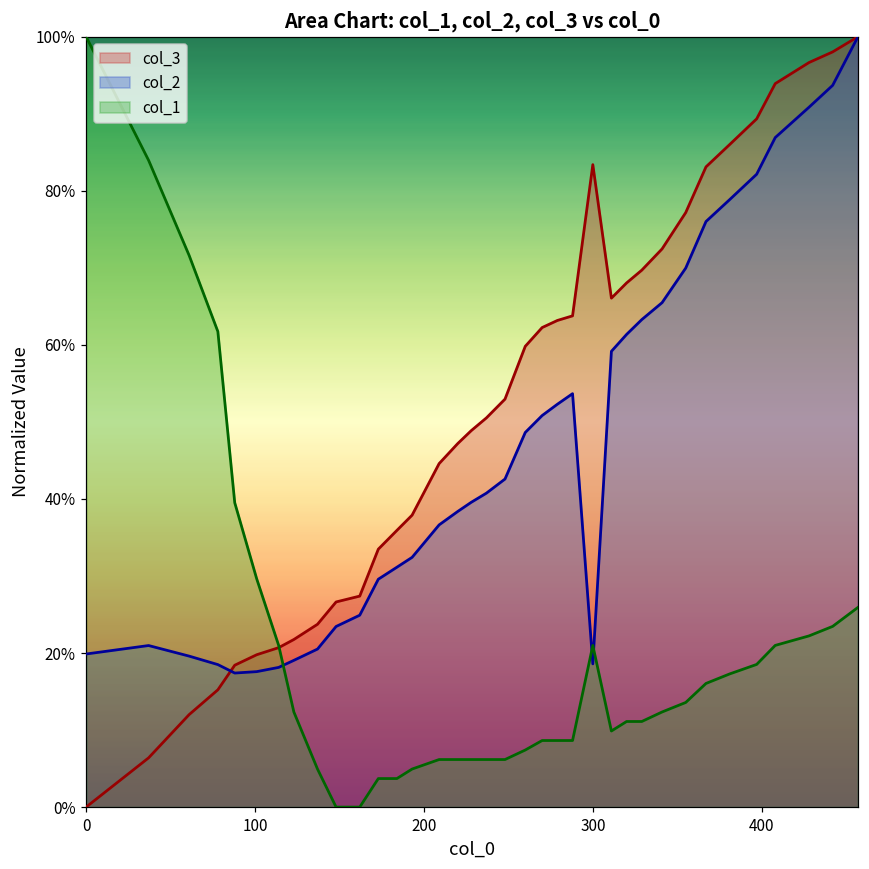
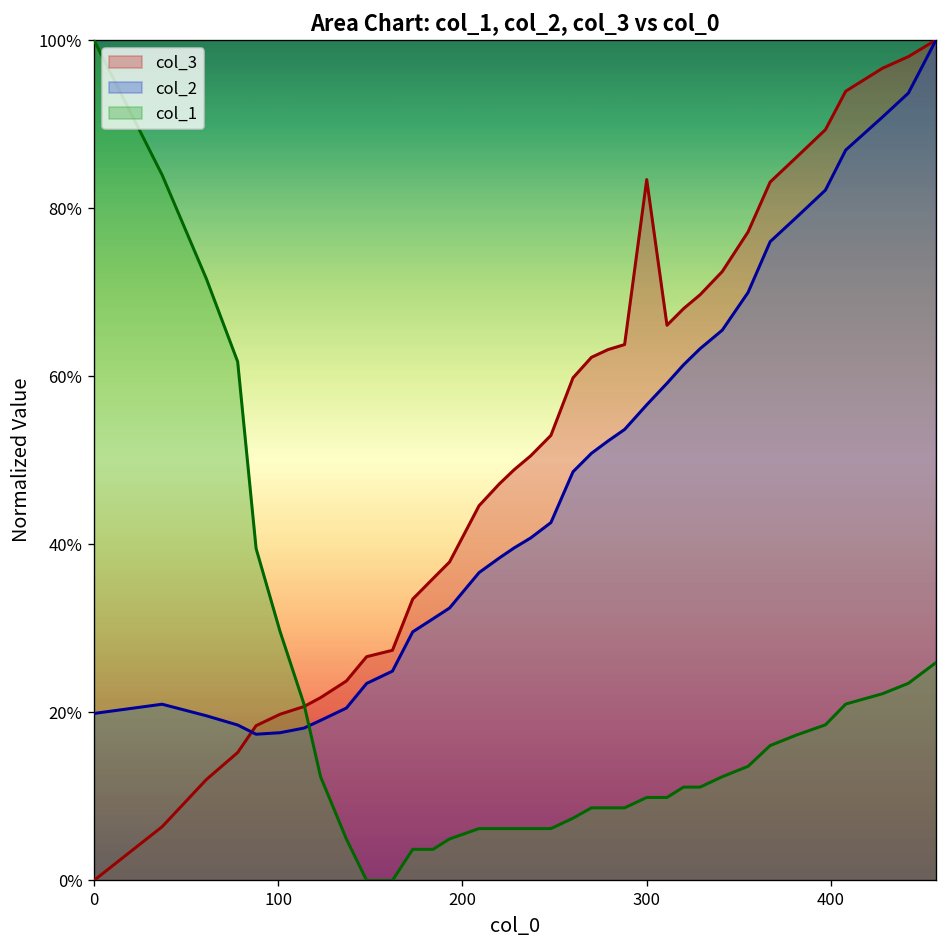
  {
    "col_3": {
      "0": "0%",
      "300": "83%"
    },
    "col_2": {
      "0": "20%",
-     "300": "19%"
+     "300": "57%"
    },
    "col_1": {
      "0": "100%",
-     "300": "21%"
+     "300": "10%"
    }
  }
